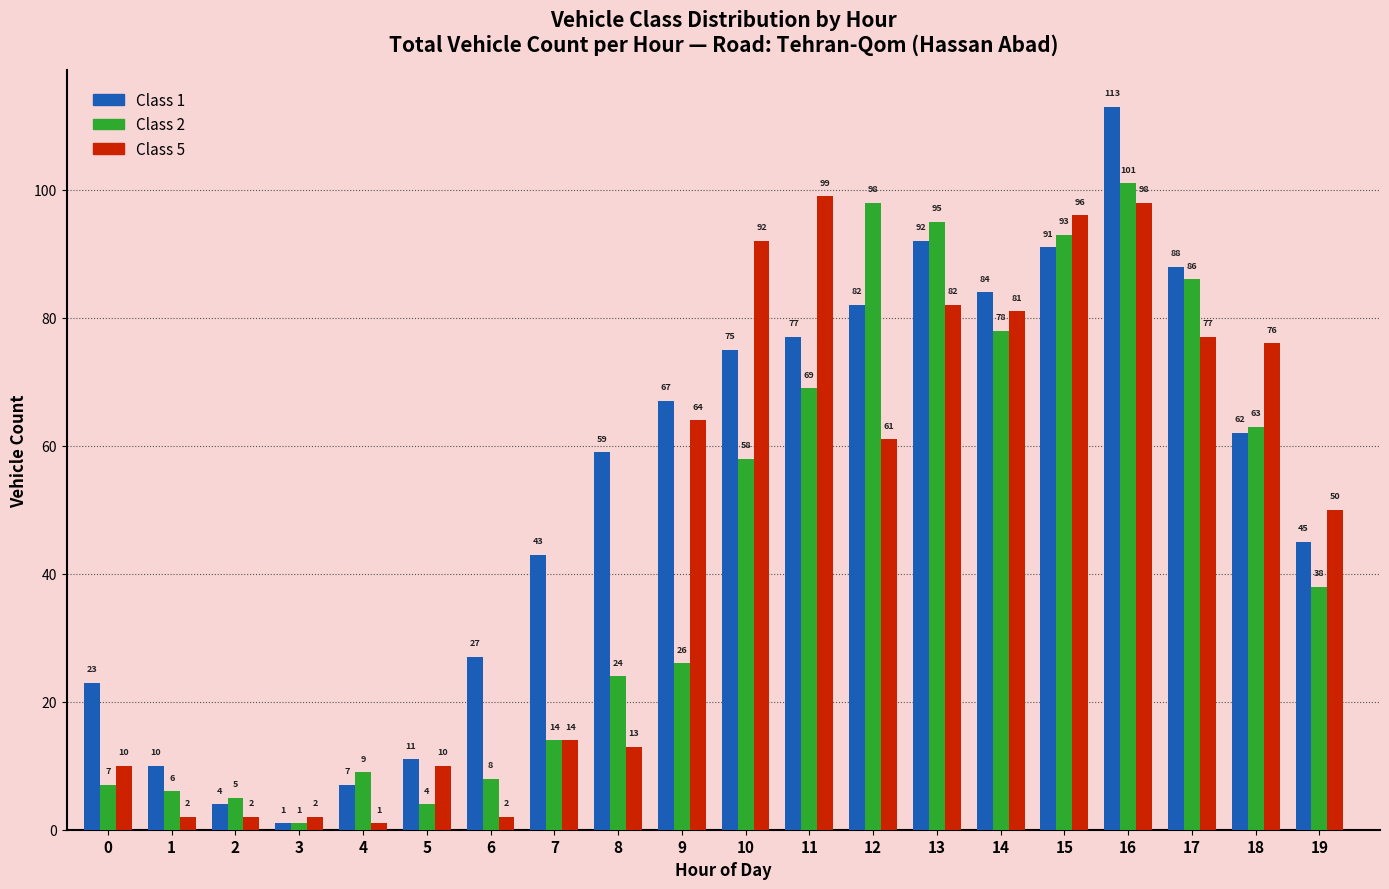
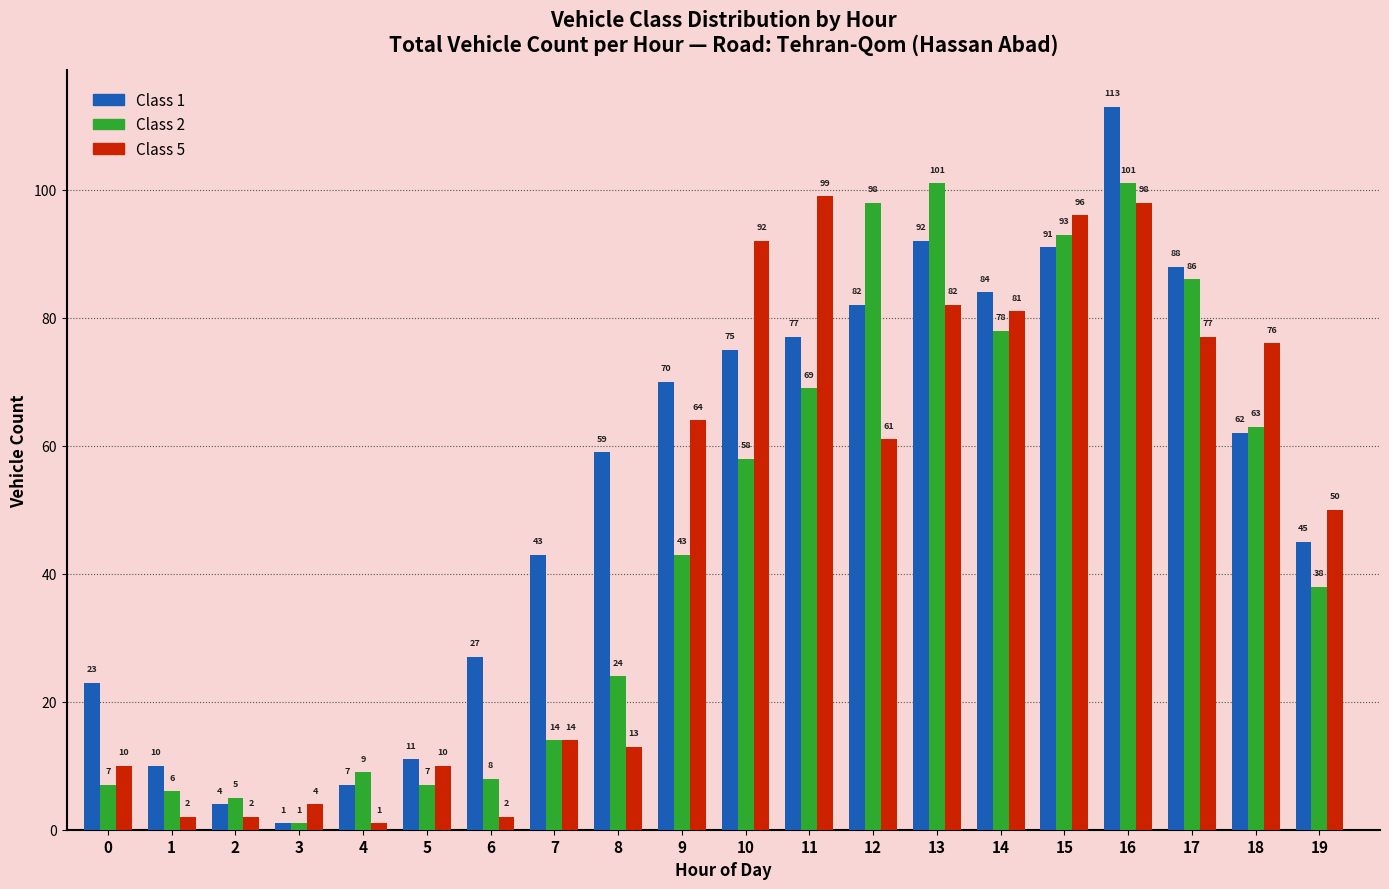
  {
    "Class 1": {
      "0": 23,
      "1": 10,
      "2": 4,
      "3": 1,
      "4": 7,
      "5": 11,
      "6": 27,
      "7": 43,
      "8": 59,
-     "9": 67,
+     "9": 70,
      "10": 75,
      "11": 77,
      "12": 82,
      "13": 92,
      "14": 84,
      "15": 91,
      "16": 113,
      "17": 88,
      "18": 62,
      "19": 45
    },
    "Class 2": {
      "0": 7,
      "1": 6,
      "2": 5,
      "3": 1,
      "4": 9,
-     "5": 4,
+     "5": 7,
      "6": 8,
      "7": 14,
      "8": 24,
-     "9": 26,
+     "9": 43,
      "10": 58,
      "11": 69,
      "12": 98,
-     "13": 95,
+     "13": 101,
      "14": 78,
      "15": 93,
      "16": 101,
      "17": 86,
      "18": 63,
      "19": 38
    },
    "Class 5": {
      "0": 10,
      "1": 2,
      "2": 2,
-     "3": 2,
+     "3": 4,
      "4": 1,
      "5": 10,
      "6": 2,
      "7": 14,
      "8": 13,
      "9": 64,
      "10": 92,
      "11": 99,
      "12": 61,
      "13": 82,
      "14": 81,
      "15": 96,
      "16": 98,
      "17": 77,
      "18": 76,
      "19": 50
    }
  }
